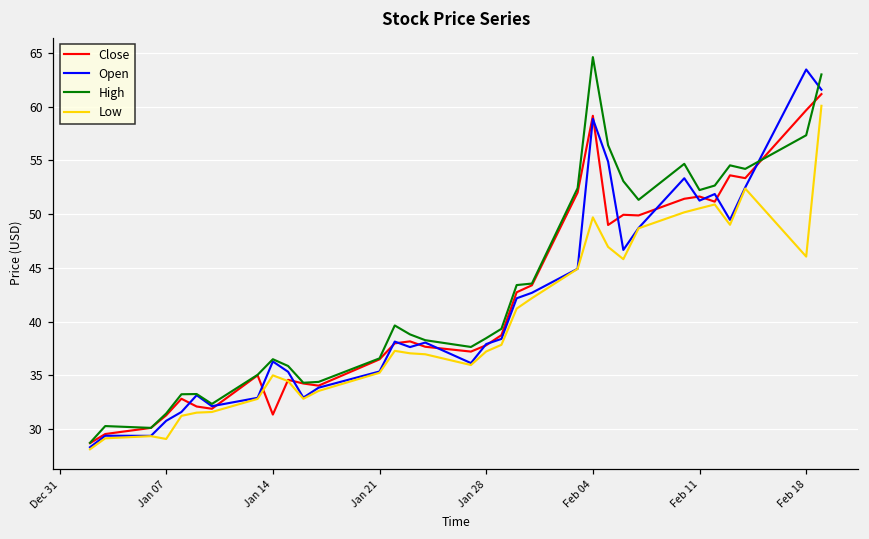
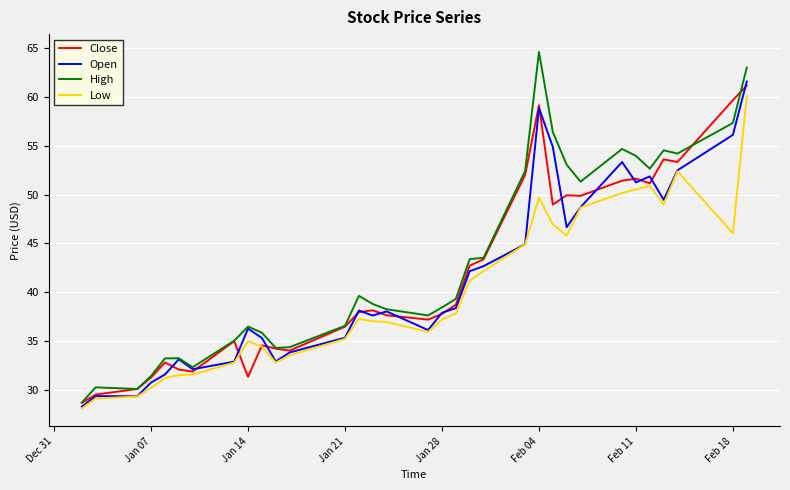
  {
    "Close": {
      "Jan 14": 31,
      "Feb 04": 59,
      "Feb 11": 52,
      "Feb 18": 60
    },
    "Open": {
      "Jan 07": 31,
      "Feb 04": 59,
      "Feb 11": 51,
-     "Feb 18": 63
+     "Feb 18": 56
    },
    "High": {
      "Jan 28": 38,
      "Feb 04": 65,
-     "Feb 11": 52,
+     "Feb 11": 54,
      "Feb 18": 57
    },
    "Low": {
-     "Jan 07": 29,
+     "Jan 07": 30,
      "Jan 14": 35,
      "Jan 28": 37,
      "Feb 04": 50,
      "Feb 11": 51,
      "Feb 18": 46
    }
  }
